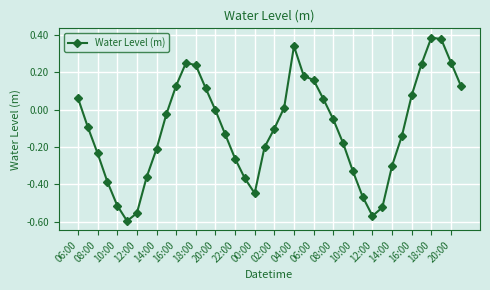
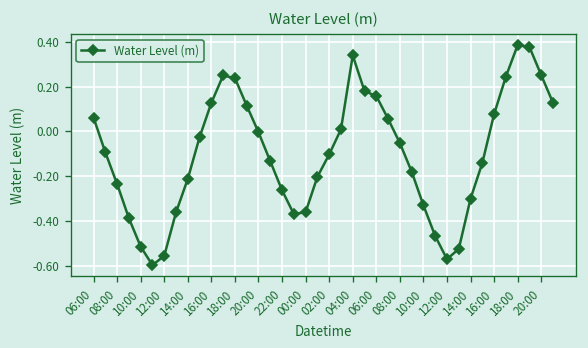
  {
    "22:00": -0.26,
-   "00:00": -0.45,
+   "00:00": -0.36,
    "02:00": -0.10,
    "04:00": 0.34
  }
